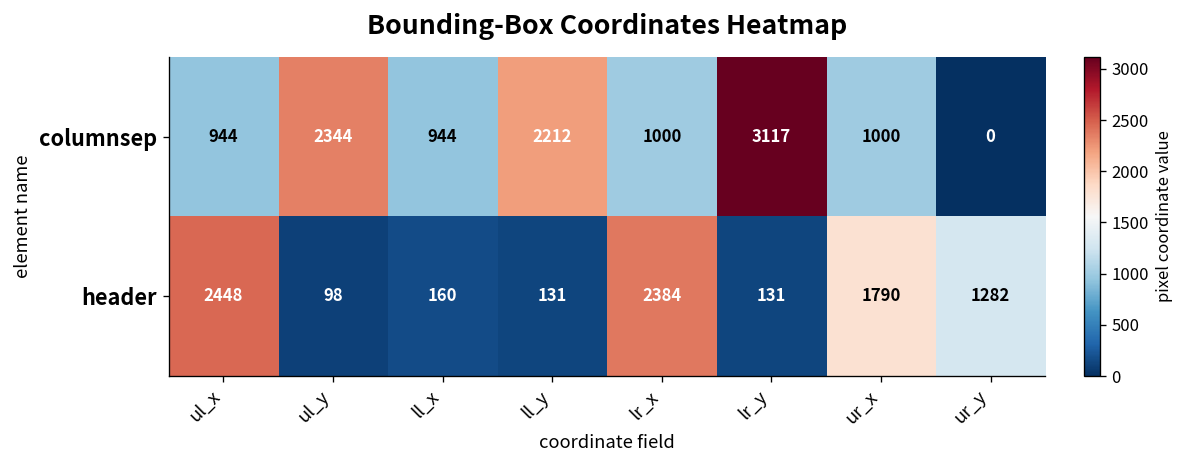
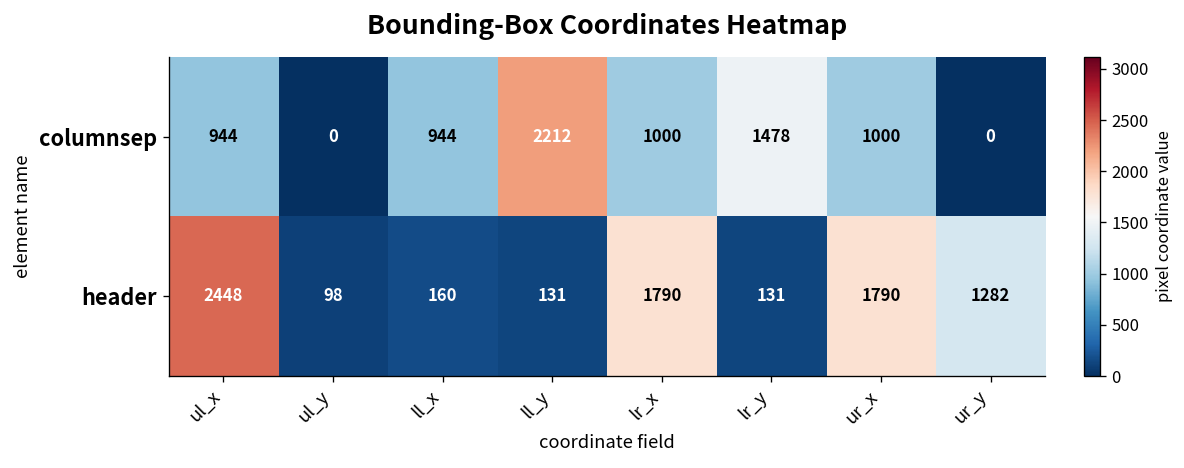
  {
    "columnsep": {
      "ul_x": 944,
-     "ul_y": 2344,
+     "ul_y": 0,
      "ll_x": 944,
      "ll_y": 2212,
      "lr_x": 1000,
-     "lr_y": 3117,
+     "lr_y": 1478,
      "ur_x": 1000,
      "ur_y": 0
    },
    "header": {
      "ul_x": 2448,
      "ul_y": 98,
      "ll_x": 160,
      "ll_y": 131,
-     "lr_x": 2384,
+     "lr_x": 1790,
      "lr_y": 131,
      "ur_x": 1790,
      "ur_y": 1282
    }
  }
